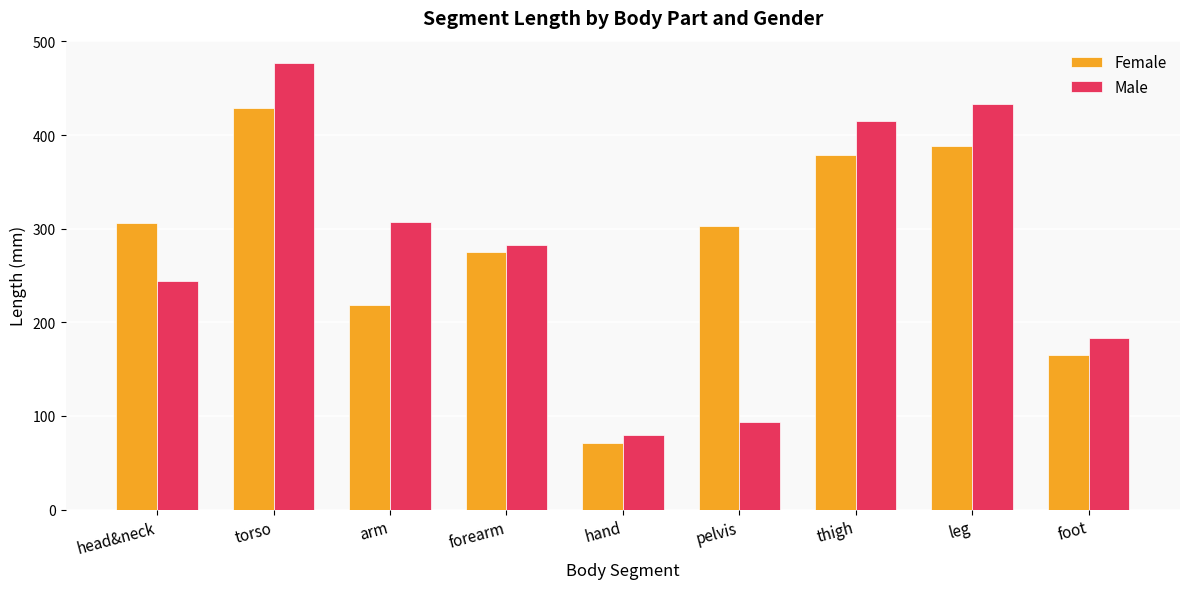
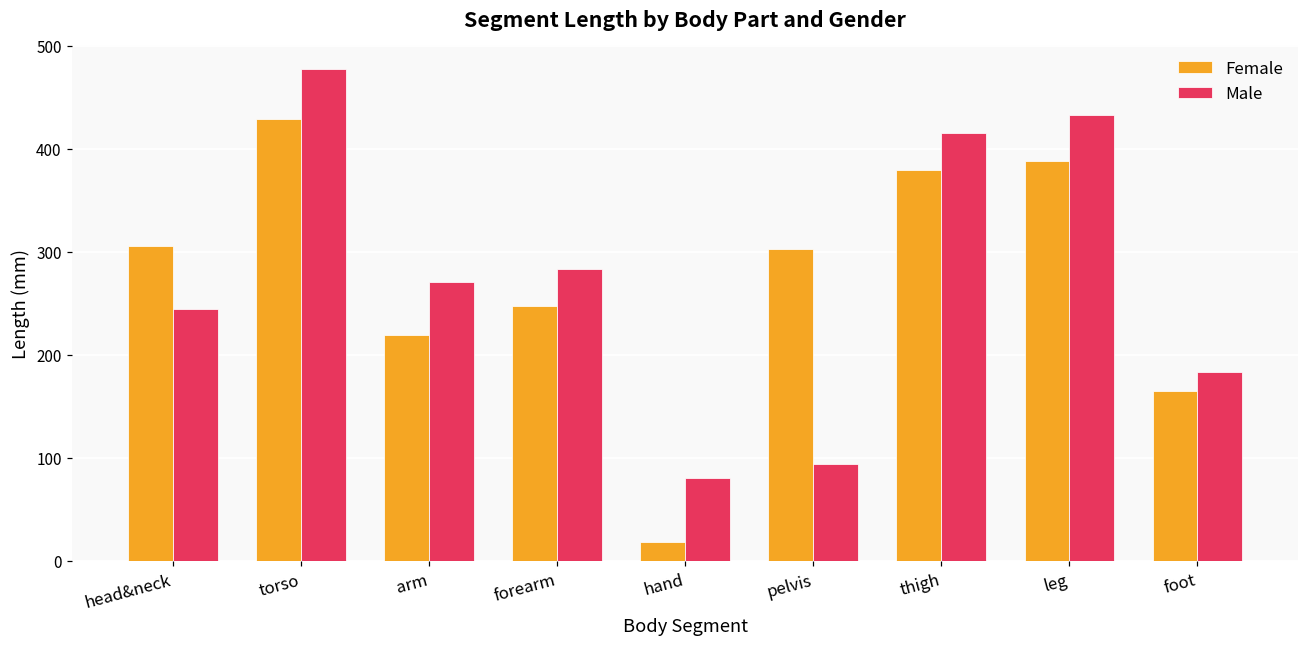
  {
    "Female": {
      "head&neck": 310,
      "torso": 430,
      "arm": 220,
-     "forearm": 280,
-     "hand": 70,
+     "forearm": 250,
+     "hand": 20,
      "pelvis": 300,
      "thigh": 380,
      "leg": 390,
      "foot": 170
    },
    "Male": {
      "head&neck": 240,
      "torso": 480,
-     "arm": 310,
+     "arm": 270,
      "forearm": 280,
      "hand": 80,
      "pelvis": 90,
      "thigh": 420,
      "leg": 430,
      "foot": 180
    }
  }
